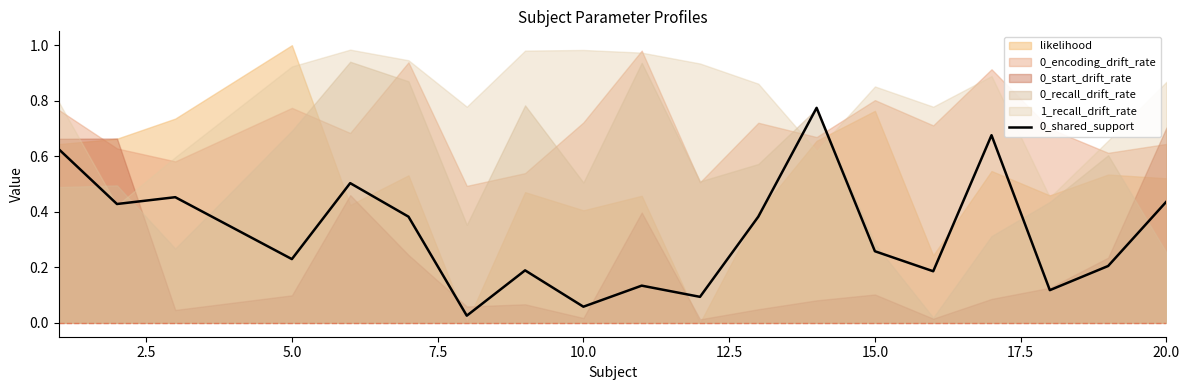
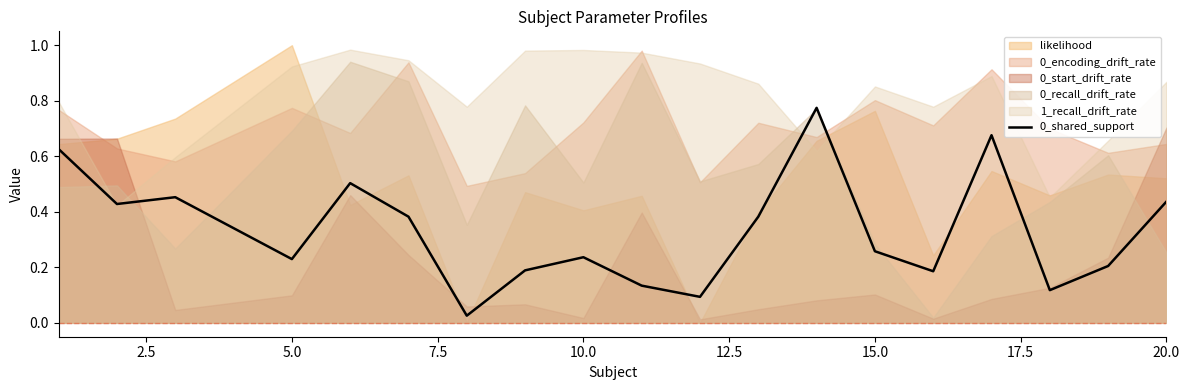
  {
    "0_shared_support": {
      "5.0": 0.23,
-     "10.0": 0.06,
+     "10.0": 0.24,
      "15.0": 0.26,
      "20.0": 0.44
    }
  }
